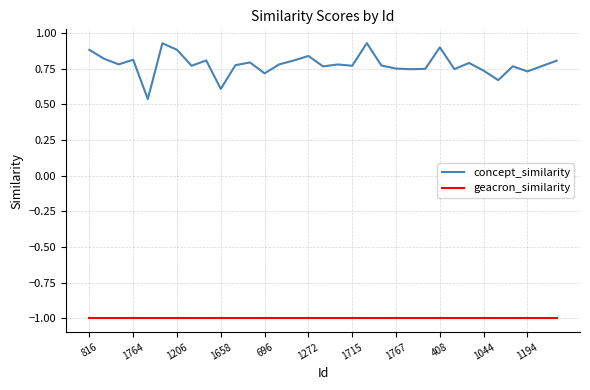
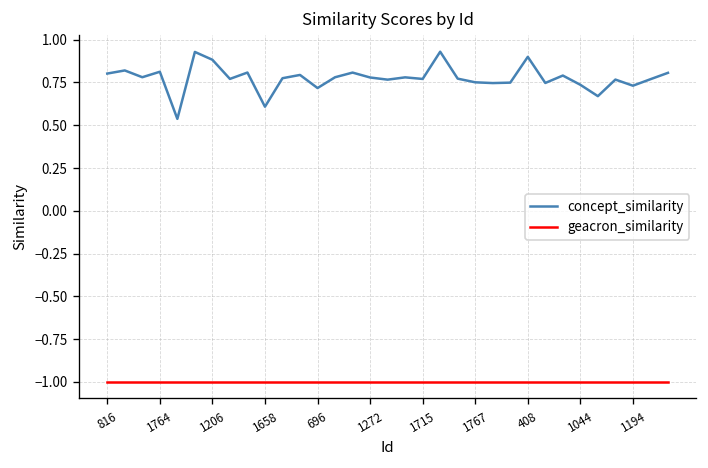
  {
    "concept_similarity": {
-     "816": 0.88,
+     "816": 0.80,
      "1764": 0.81,
      "1206": 0.88,
      "1658": 0.61,
      "696": 0.72,
-     "1272": 0.84,
+     "1272": 0.78,
      "1715": 0.77,
      "1767": 0.75,
      "408": 0.90,
      "1044": 0.74,
      "1194": 0.73
    },
    "geacron_similarity": {
      "816": -1.00,
      "1764": -1.00,
      "1206": -1.00,
      "1658": -1.00,
      "696": -1.00,
      "1272": -1.00,
      "1715": -1.00,
      "1767": -1.00,
      "408": -1.00,
      "1044": -1.00,
      "1194": -1.00
    }
  }
